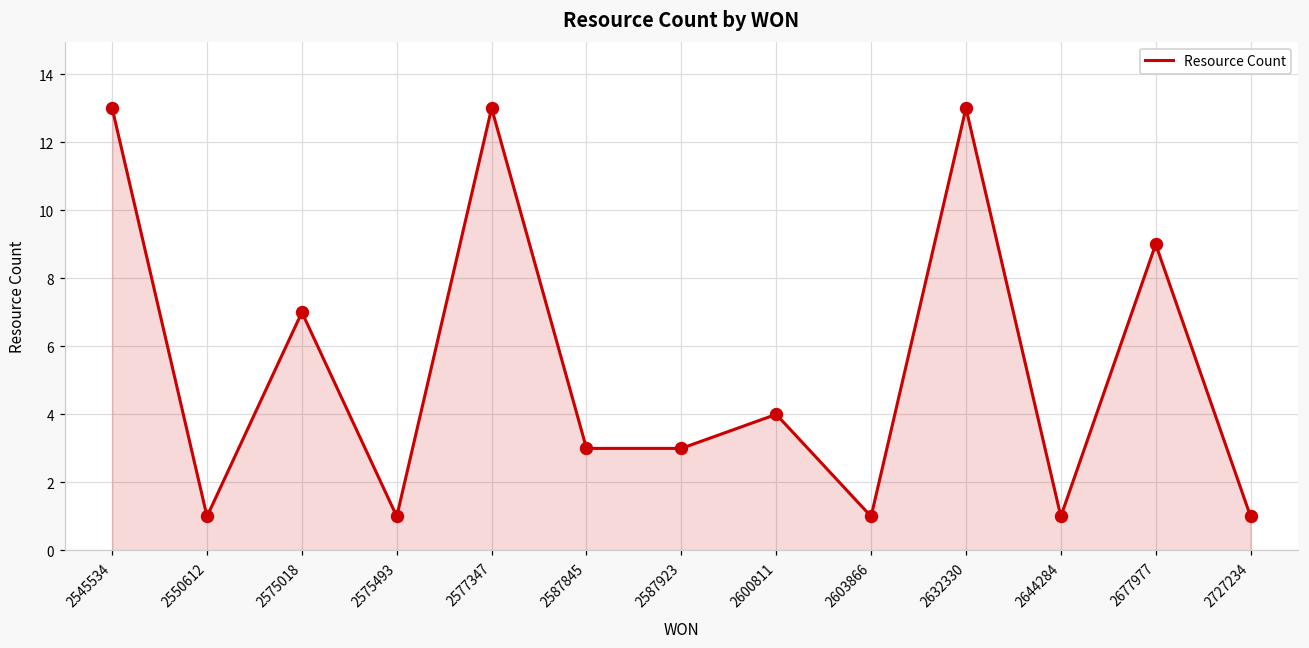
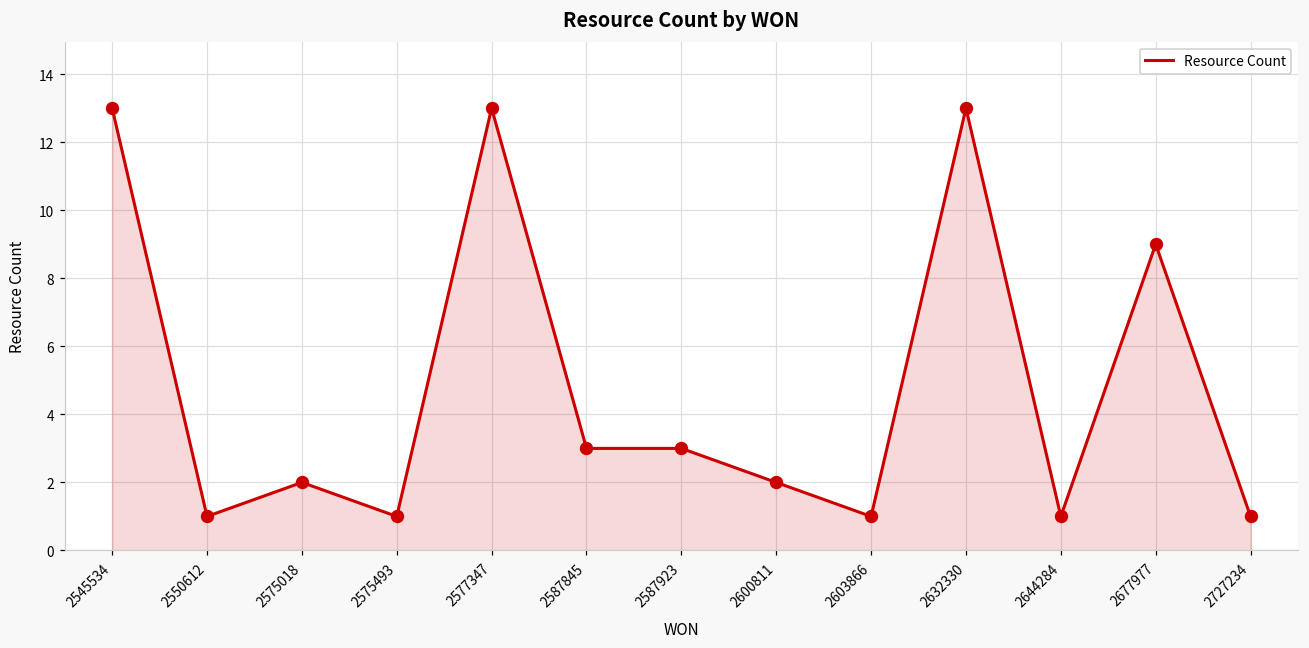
  {
    "2545534": 13,
    "2550612": 1,
-   "2575018": 7,
+   "2575018": 2,
    "2575493": 1,
    "2577347": 13,
    "2587845": 3,
    "2587923": 3,
-   "2600811": 4,
+   "2600811": 2,
    "2603866": 1,
    "2632330": 13,
    "2644284": 1,
    "2677977": 9,
    "2727234": 1
  }
